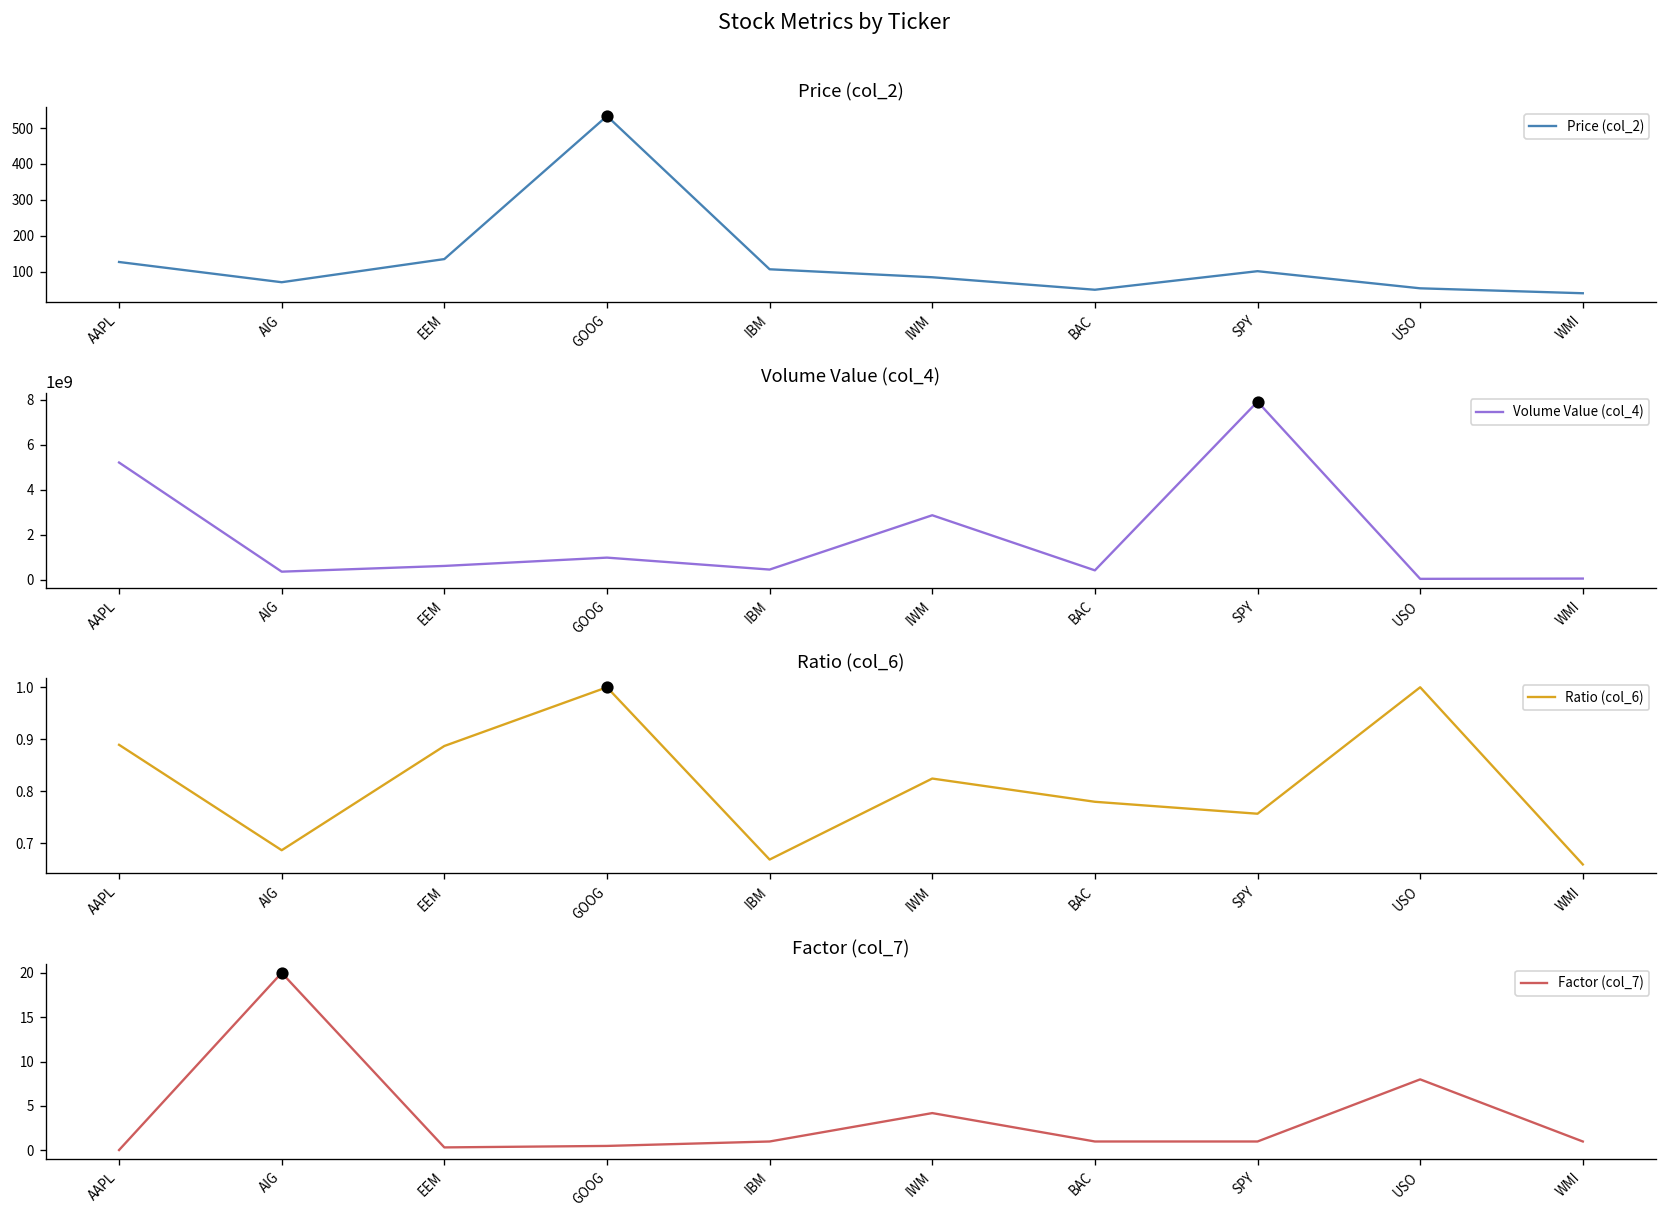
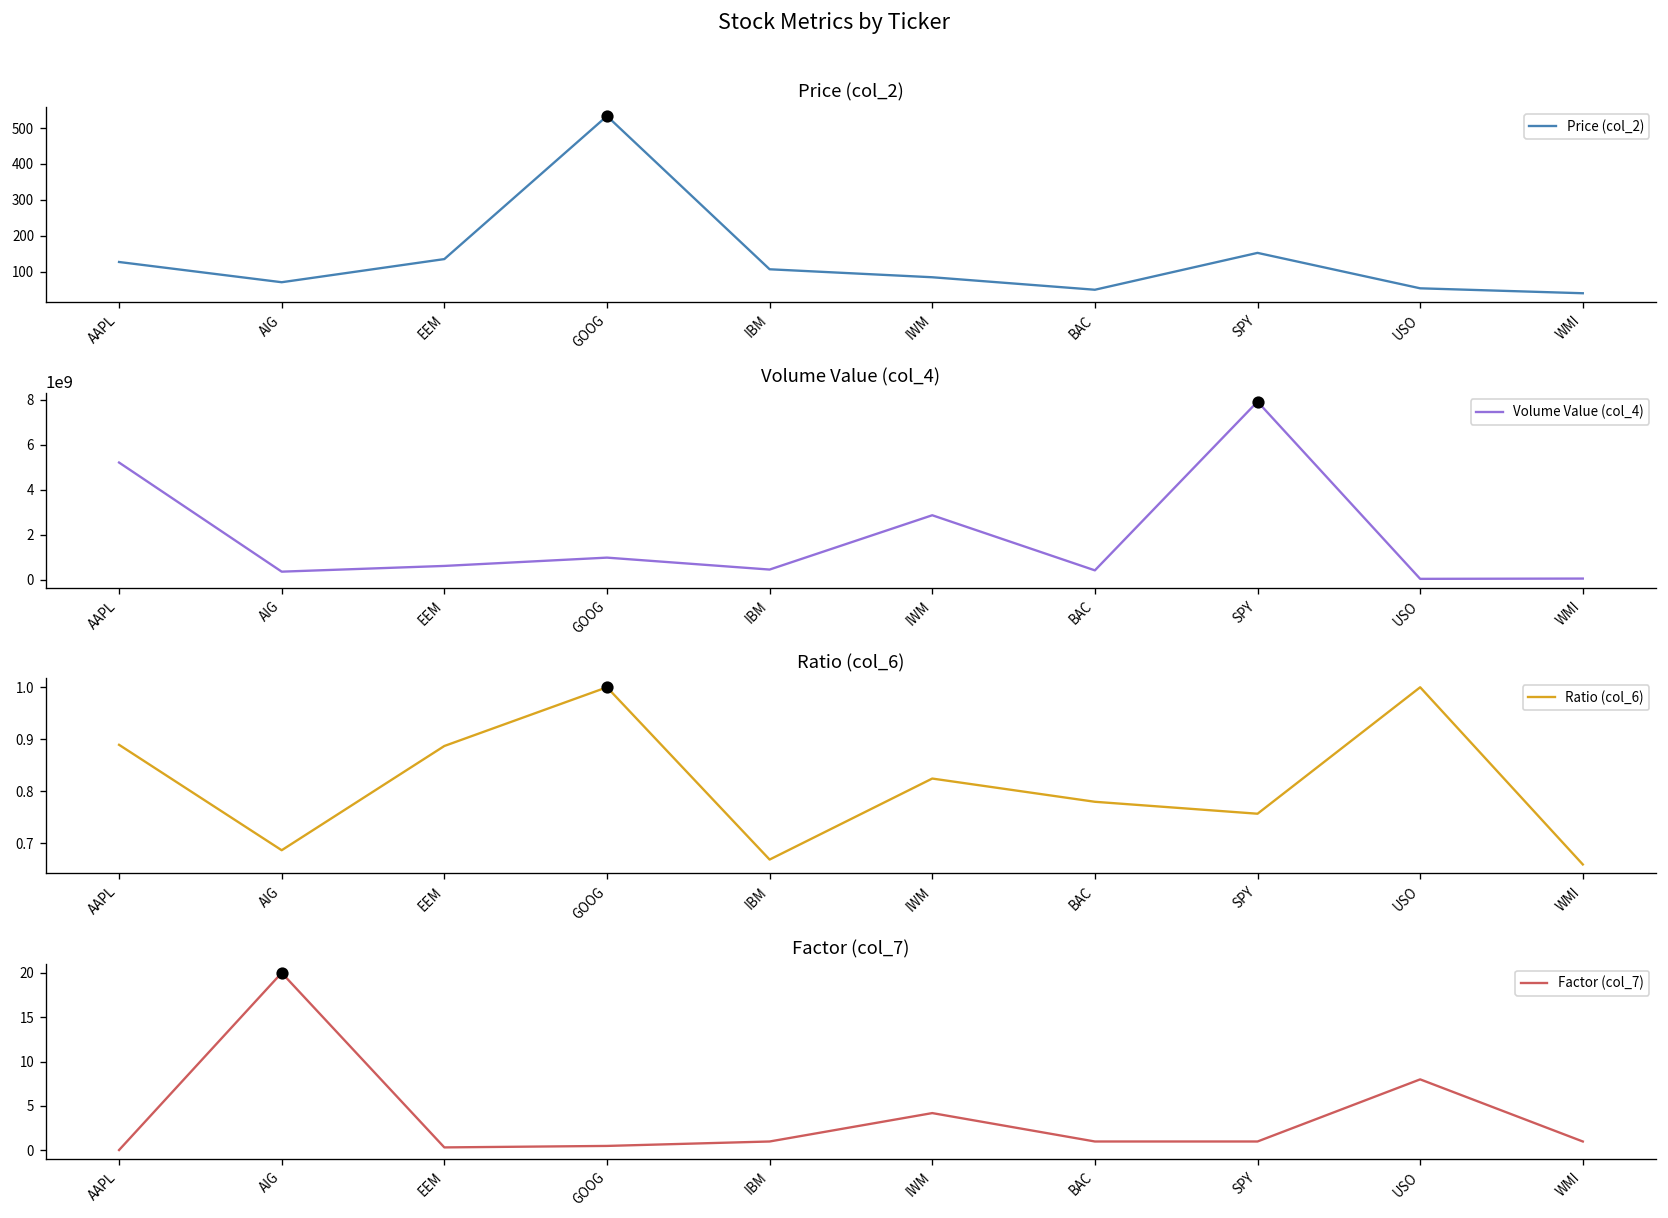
  {
    "Price (col_2)": {
      "Price (col_2)": {
        "AAPL": 130,
        "AIG": 70,
        "EEM": 130,
        "IBM": 110,
        "IWM": 80,
        "BAC": 50,
-       "SPY": 100,
+       "SPY": 150,
        "USO": 50,
        "WMI": 40
      }
    },
    "Volume Value (col_4)": {
      "Volume Value (col_4)": {
        "AAPL": 5200000000,
        "AIG": 400000000,
        "EEM": 600000000,
        "GOOG": 1000000000,
        "IBM": 400000000,
        "IWM": 2900000000,
        "BAC": 400000000,
        "USO": 0,
        "WMI": 0
      }
    },
    "Ratio (col_6)": {
      "Ratio (col_6)": {
        "AAPL": 0.89,
        "AIG": 0.69,
        "EEM": 0.89,
        "IBM": 0.67,
        "IWM": 0.82,
        "BAC": 0.78,
        "SPY": 0.76,
        "USO": 1.00,
        "WMI": 0.66
      }
    },
    "Factor (col_7)": {
      "Factor (col_7)": {
        "AAPL": 0,
        "EEM": 0,
        "GOOG": 1,
        "IBM": 1,
        "IWM": 4,
        "BAC": 1,
        "SPY": 1,
        "USO": 8,
        "WMI": 1
      }
    }
  }
